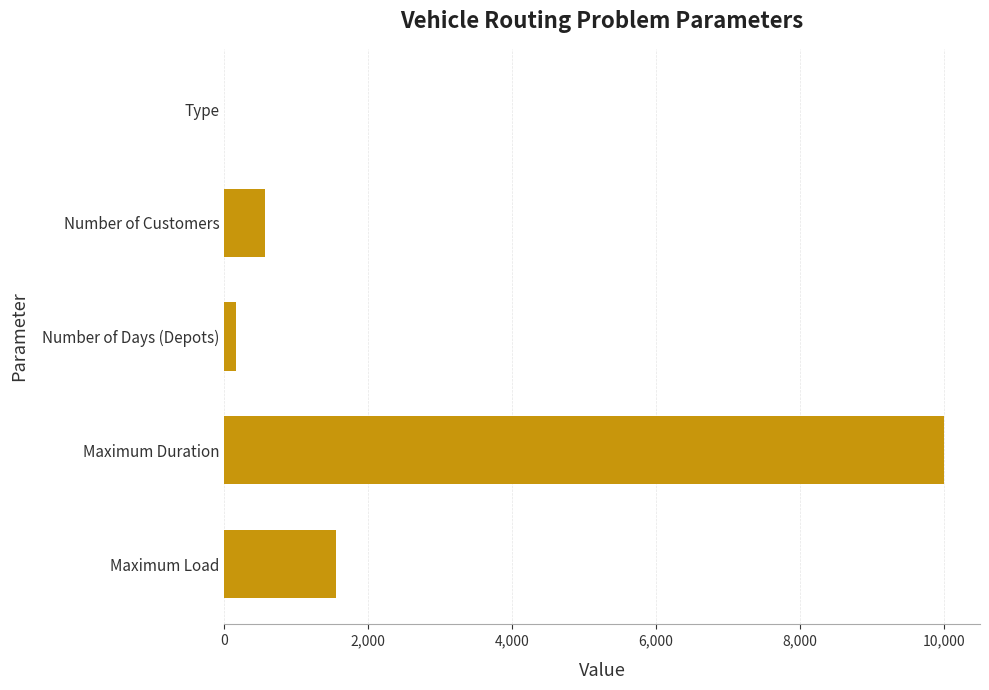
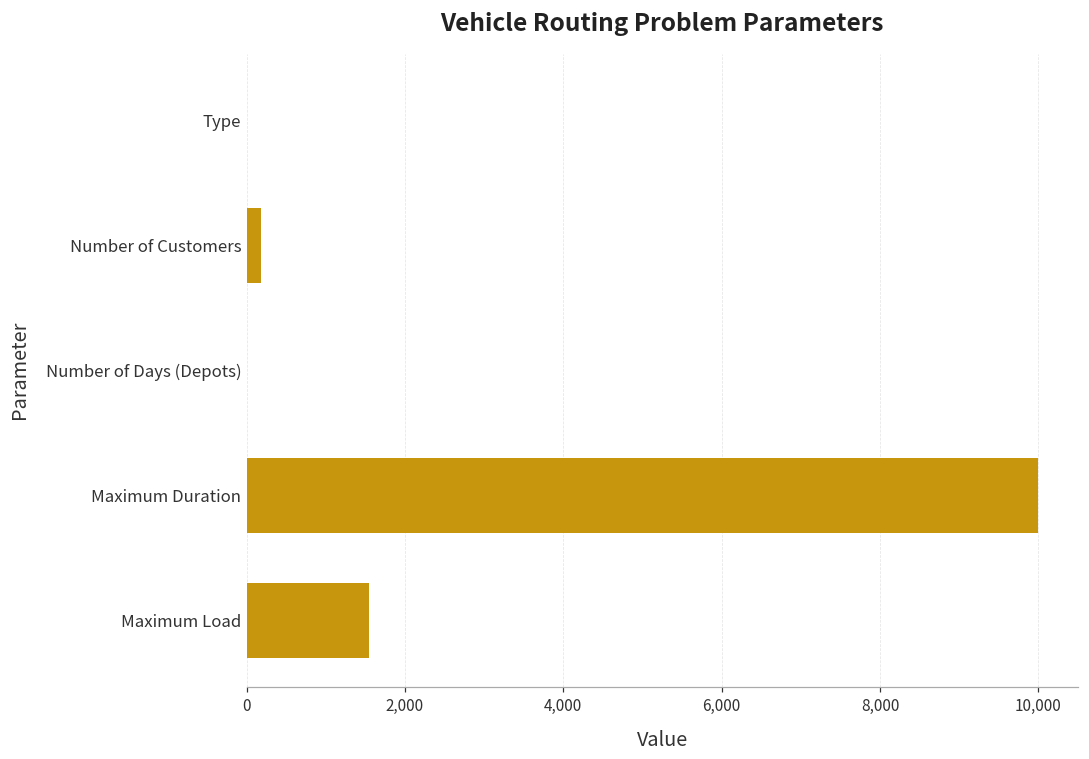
  {
    "Type": "0",
-   "Number of Customers": "600",
-   "Number of Days (Depots)": "200",
+   "Number of Customers": "200",
+   "Number of Days (Depots)": "0",
    "Maximum Duration": "10,000",
    "Maximum Load": "1,500"
  }
